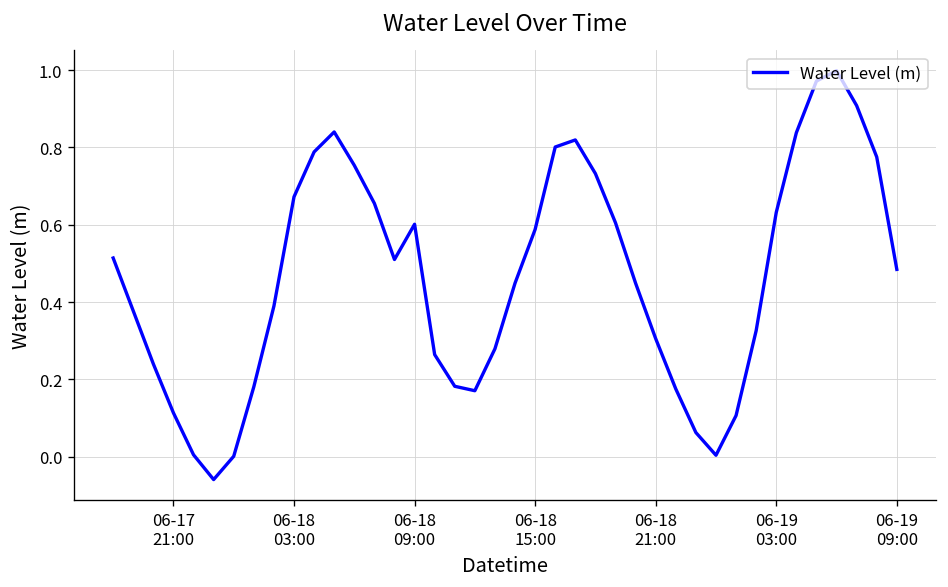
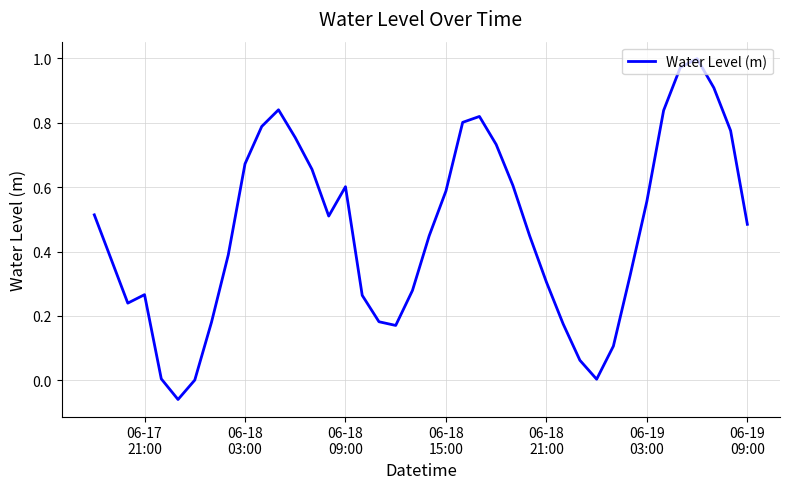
  {
-   "06-17 21:00": 0.11,
+   "06-17 21:00": 0.27,
    "06-18 03:00": 0.67,
    "06-18 09:00": 0.60,
    "06-18 15:00": 0.59,
    "06-18 21:00": 0.31,
-   "06-19 03:00": 0.63,
+   "06-19 03:00": 0.56,
    "06-19 09:00": 0.48
  }
